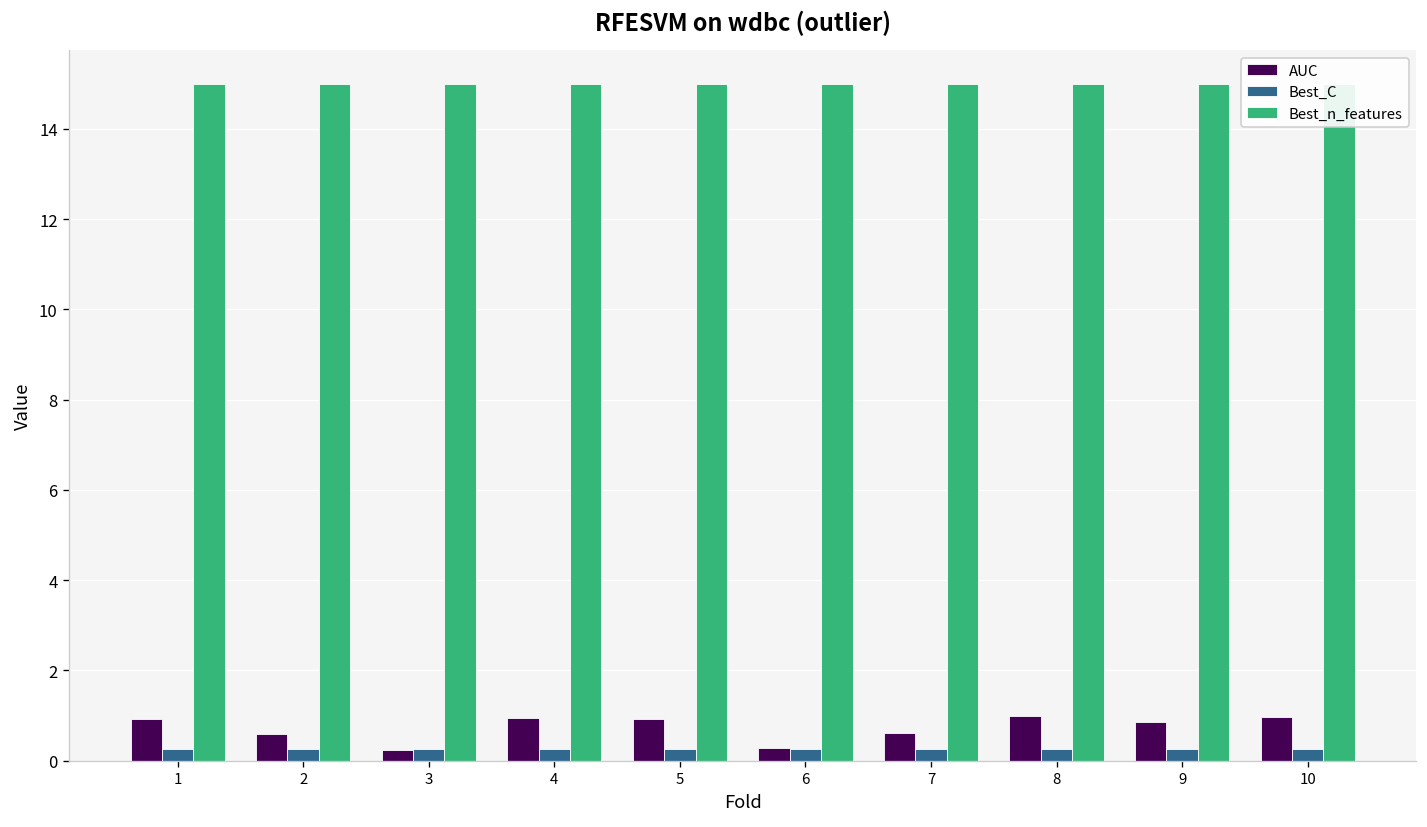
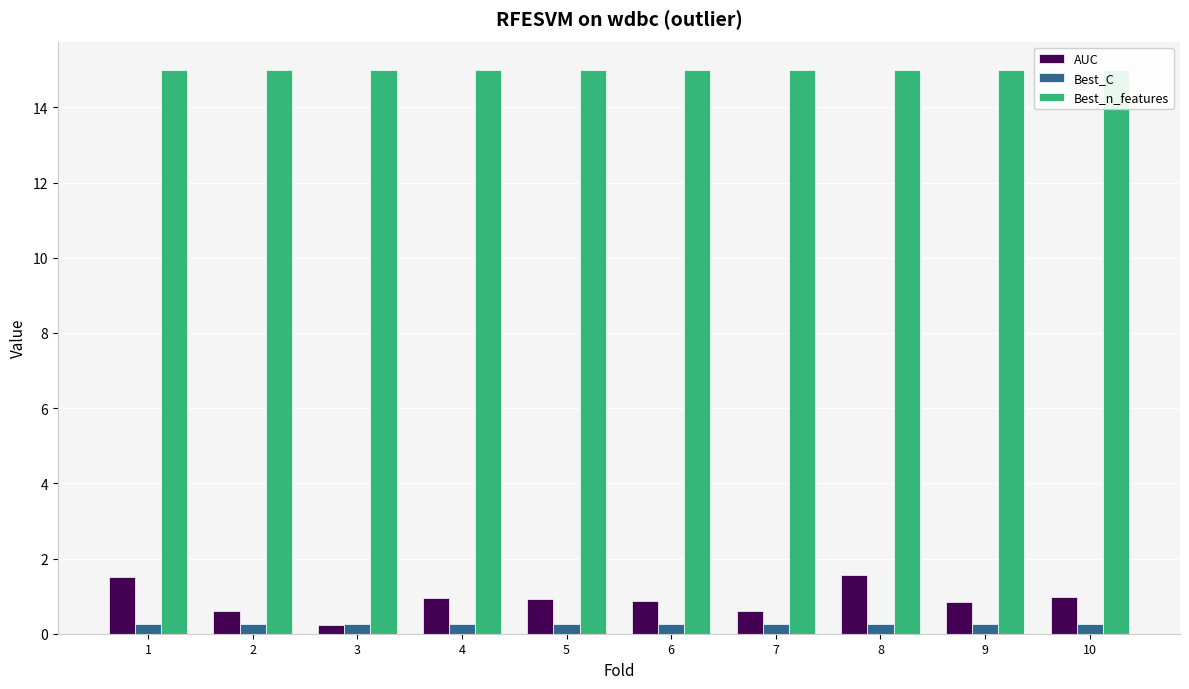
  {
    "AUC": {
-     "1": 0.9,
+     "1": 1.5,
      "2": 0.6,
      "3": 0.2,
      "4": 1.0,
      "5": 0.9,
-     "6": 0.3,
+     "6": 0.9,
      "7": 0.6,
-     "8": 1.0,
+     "8": 1.6,
      "9": 0.9,
      "10": 1.0
    },
    "Best_C": {
      "1": 0.3,
      "2": 0.3,
      "3": 0.3,
      "4": 0.3,
      "5": 0.3,
      "6": 0.3,
      "7": 0.3,
      "8": 0.3,
      "9": 0.3,
      "10": 0.3
    },
    "Best_n_features": {
      "1": 15.0,
      "2": 15.0,
      "3": 15.0,
      "4": 15.0,
      "5": 15.0,
      "6": 15.0,
      "7": 15.0,
      "8": 15.0,
      "9": 15.0
    }
  }
